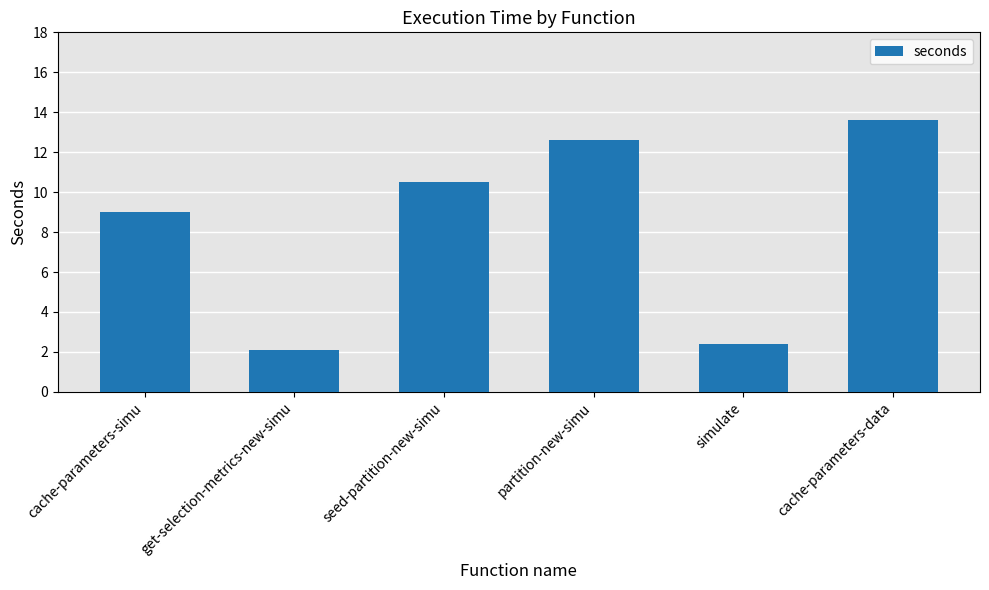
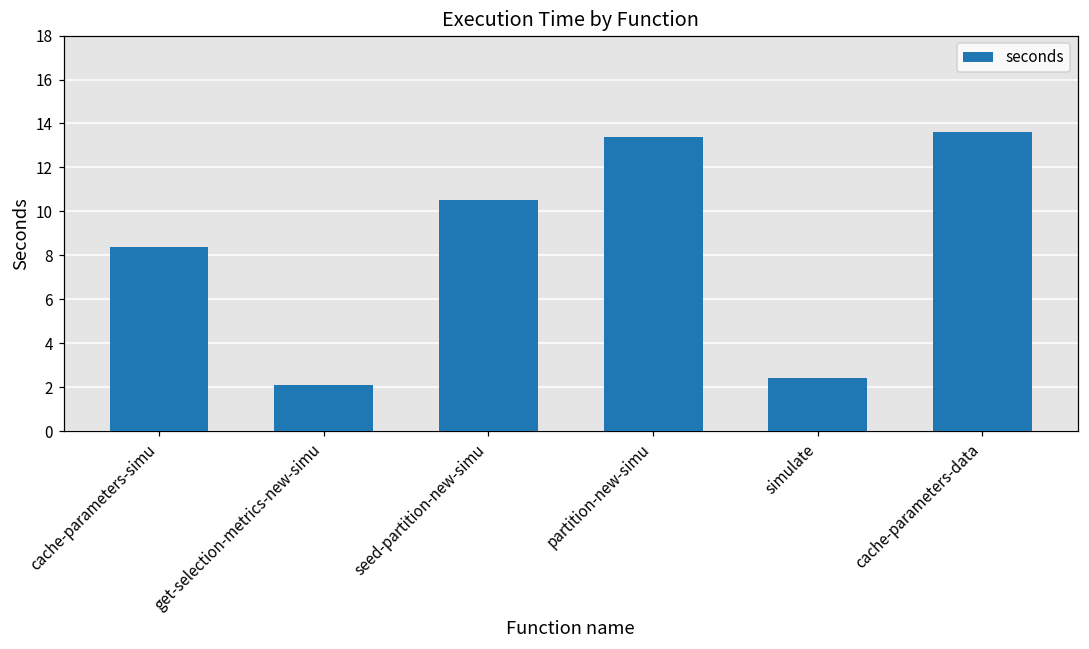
  {
-   "cache-parameters-simu": 9.0,
+   "cache-parameters-simu": 8.4,
    "get-selection-metrics-new-simu": 2.1,
    "seed-partition-new-simu": 10.5,
-   "partition-new-simu": 12.6,
+   "partition-new-simu": 13.4,
    "simulate": 2.4,
    "cache-parameters-data": 13.6
  }
